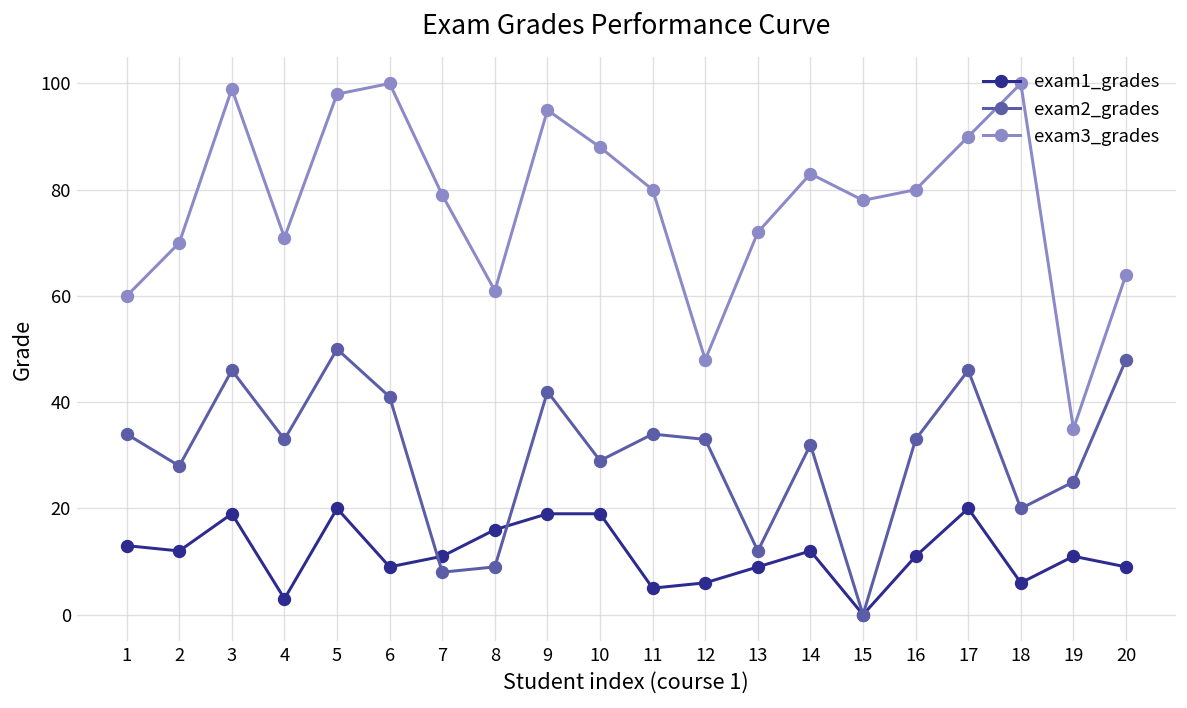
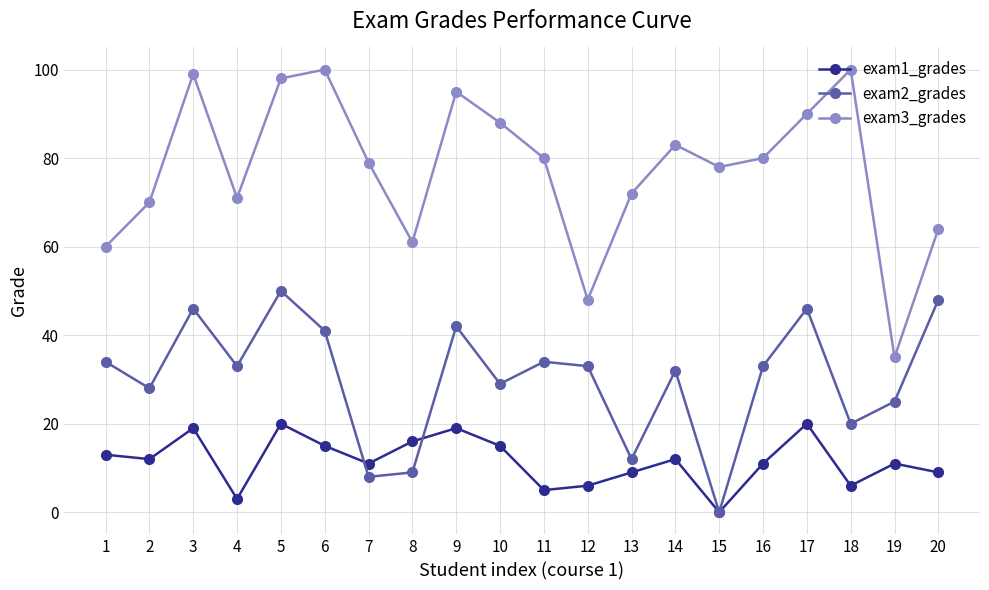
  {
    "exam1_grades": {
      "1": 13,
      "2": 12,
      "3": 19,
      "4": 3,
      "5": 20,
-     "6": 9,
+     "6": 15,
      "7": 11,
      "8": 16,
      "9": 19,
-     "10": 19,
+     "10": 15,
      "11": 5,
      "12": 6,
      "13": 9,
      "14": 12,
      "16": 11,
      "17": 20,
      "18": 6,
      "19": 11,
      "20": 9
    },
    "exam2_grades": {
      "1": 34,
      "2": 28,
      "3": 46,
      "4": 33,
      "5": 50,
      "6": 41,
      "7": 8,
      "8": 9,
      "9": 42,
      "10": 29,
      "11": 34,
      "12": 33,
      "13": 12,
      "14": 32,
      "16": 33,
      "17": 46,
      "18": 20,
      "19": 25,
      "20": 48
    },
    "exam3_grades": {
      "1": 60,
      "2": 70,
      "3": 99,
      "4": 71,
      "5": 98,
      "6": 100,
      "7": 79,
      "8": 61,
      "9": 95,
      "10": 88,
      "11": 80,
      "12": 48,
      "13": 72,
      "14": 83,
      "15": 78,
      "16": 80,
      "17": 90,
      "18": 100,
      "19": 35,
      "20": 64
    }
  }
